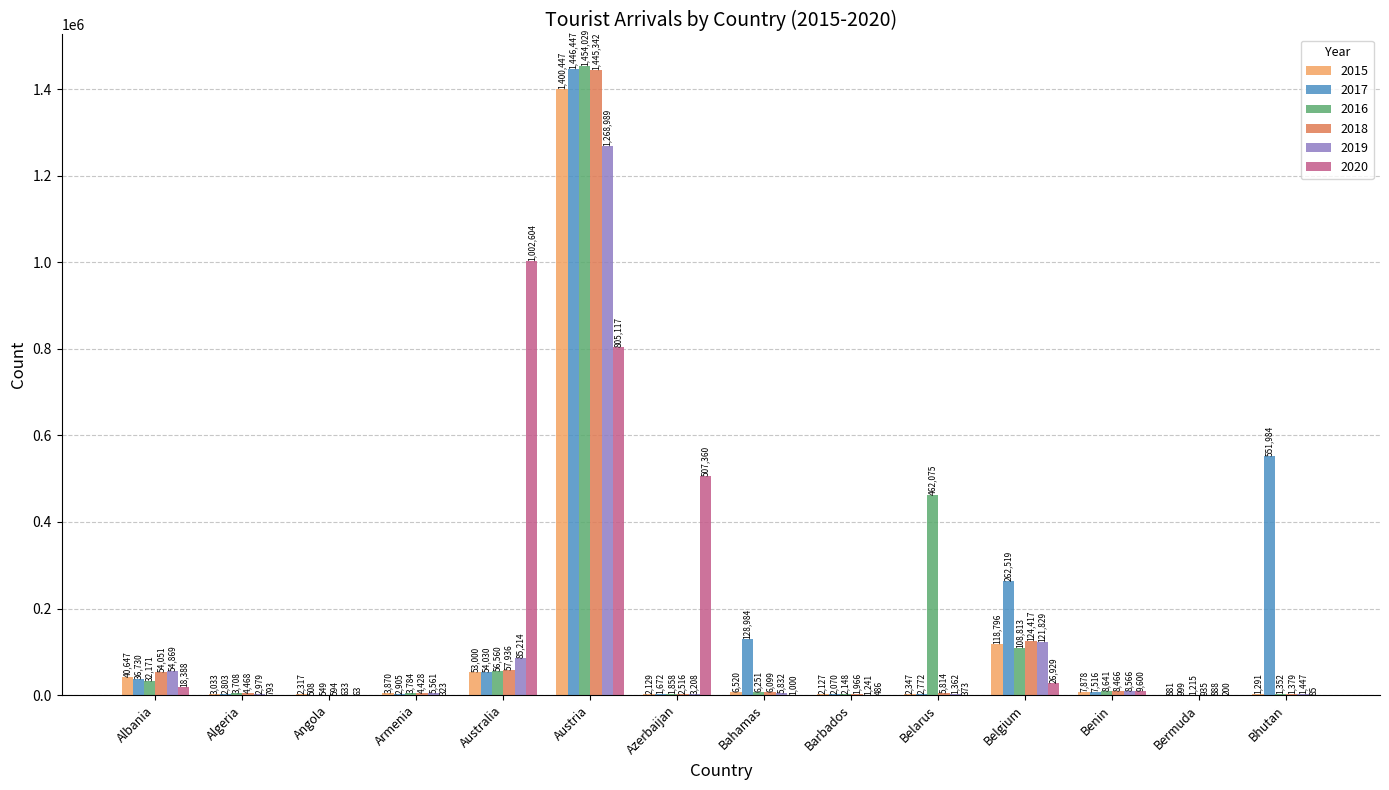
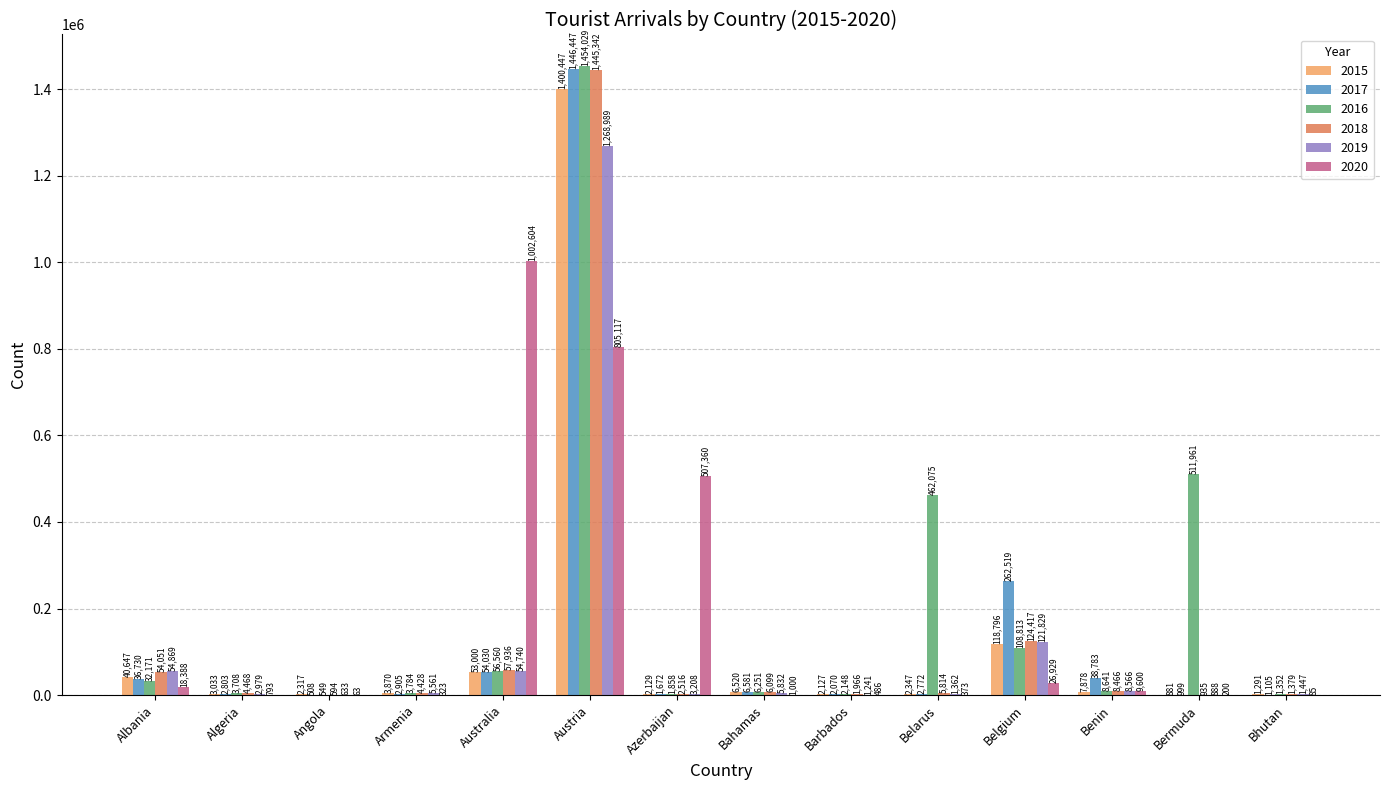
  {
    "2017": {
      "Albania": "36,730",
      "Algeria": "2,803",
      "Angola": "508",
      "Armenia": "2,905",
      "Australia": "54,030",
      "Austria": "1,446,447",
      "Azerbaijan": "1,672",
-     "Bahamas": "128,984",
+     "Bahamas": "6,581",
      "Barbados": "2,070",
      "Belarus": "2,772",
      "Belgium": "262,519",
-     "Benin": "7,516",
+     "Benin": "38,783",
      "Bermuda": "999",
-     "Bhutan": "551,984"
+     "Bhutan": "1,105"
    },
    "2016": {
      "Albania": "32,171",
      "Algeria": "3,708",
      "Angola": "549",
      "Armenia": "3,784",
      "Australia": "56,560",
      "Austria": "1,454,029",
      "Azerbaijan": "1,858",
      "Bahamas": "6,251",
      "Barbados": "2,148",
      "Belarus": "462,075",
      "Belgium": "108,813",
      "Benin": "8,641",
-     "Bermuda": "1,215",
+     "Bermuda": "511,961",
      "Bhutan": "1,352"
    },
    "2019": {
      "Albania": "54,869",
      "Algeria": "2,979",
      "Angola": "633",
      "Armenia": "5,561",
-     "Australia": "85,214",
+     "Australia": "54,740",
      "Austria": "1,268,989",
      "Azerbaijan": "3,208",
      "Bahamas": "5,832",
      "Barbados": "1,241",
      "Belarus": "1,362",
      "Belgium": "121,829",
      "Benin": "8,566",
      "Bermuda": "888",
      "Bhutan": "1,447"
    },
    "2020": {
      "Albania": "18,388",
      "Algeria": "793",
      "Angola": "63",
      "Armenia": "323",
      "Australia": "1,002,604",
      "Austria": "805,117",
      "Azerbaijan": "507,360",
      "Bahamas": "1,000",
      "Barbados": "486",
      "Belarus": "373",
      "Belgium": "26,929",
      "Benin": "9,600",
      "Bermuda": "200",
      "Bhutan": "85"
    }
  }
